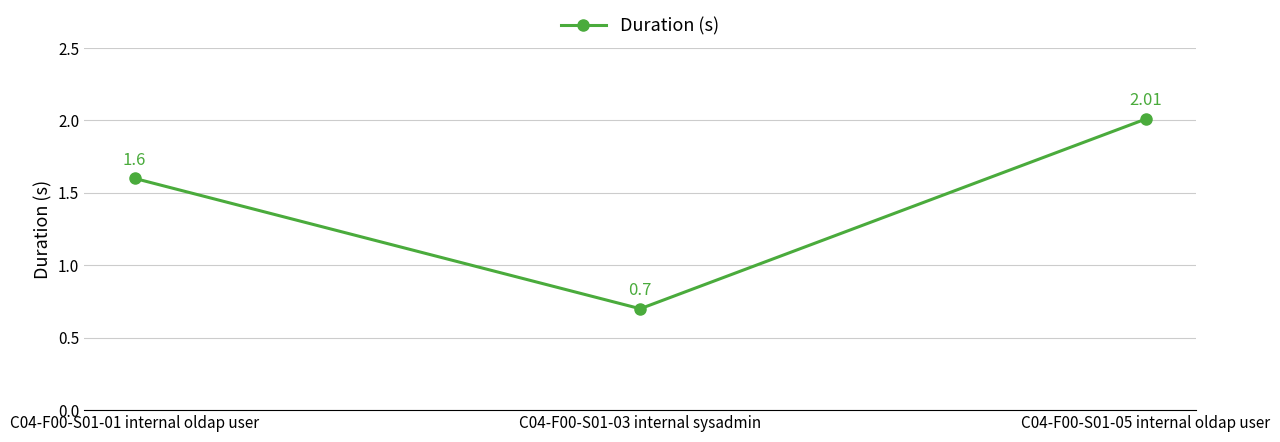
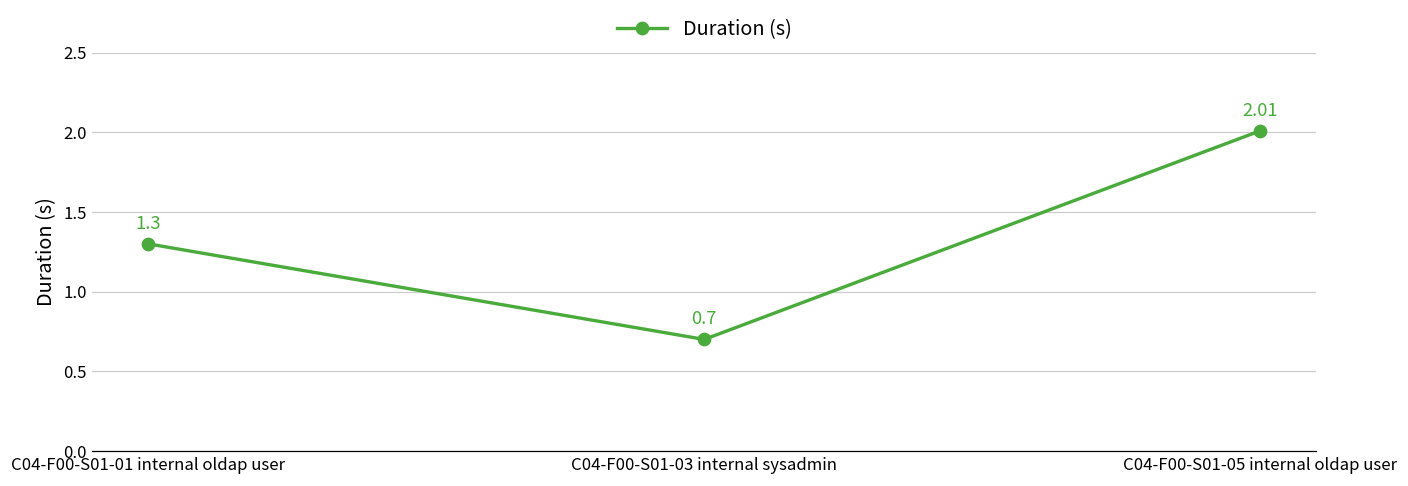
  {
-   "C04-F00-S01-01 internal oldap user": 1.6,
+   "C04-F00-S01-01 internal oldap user": 1.3,
    "C04-F00-S01-03 internal sysadmin": 0.7,
    "C04-F00-S01-05 internal oldap user": 2.01
  }
